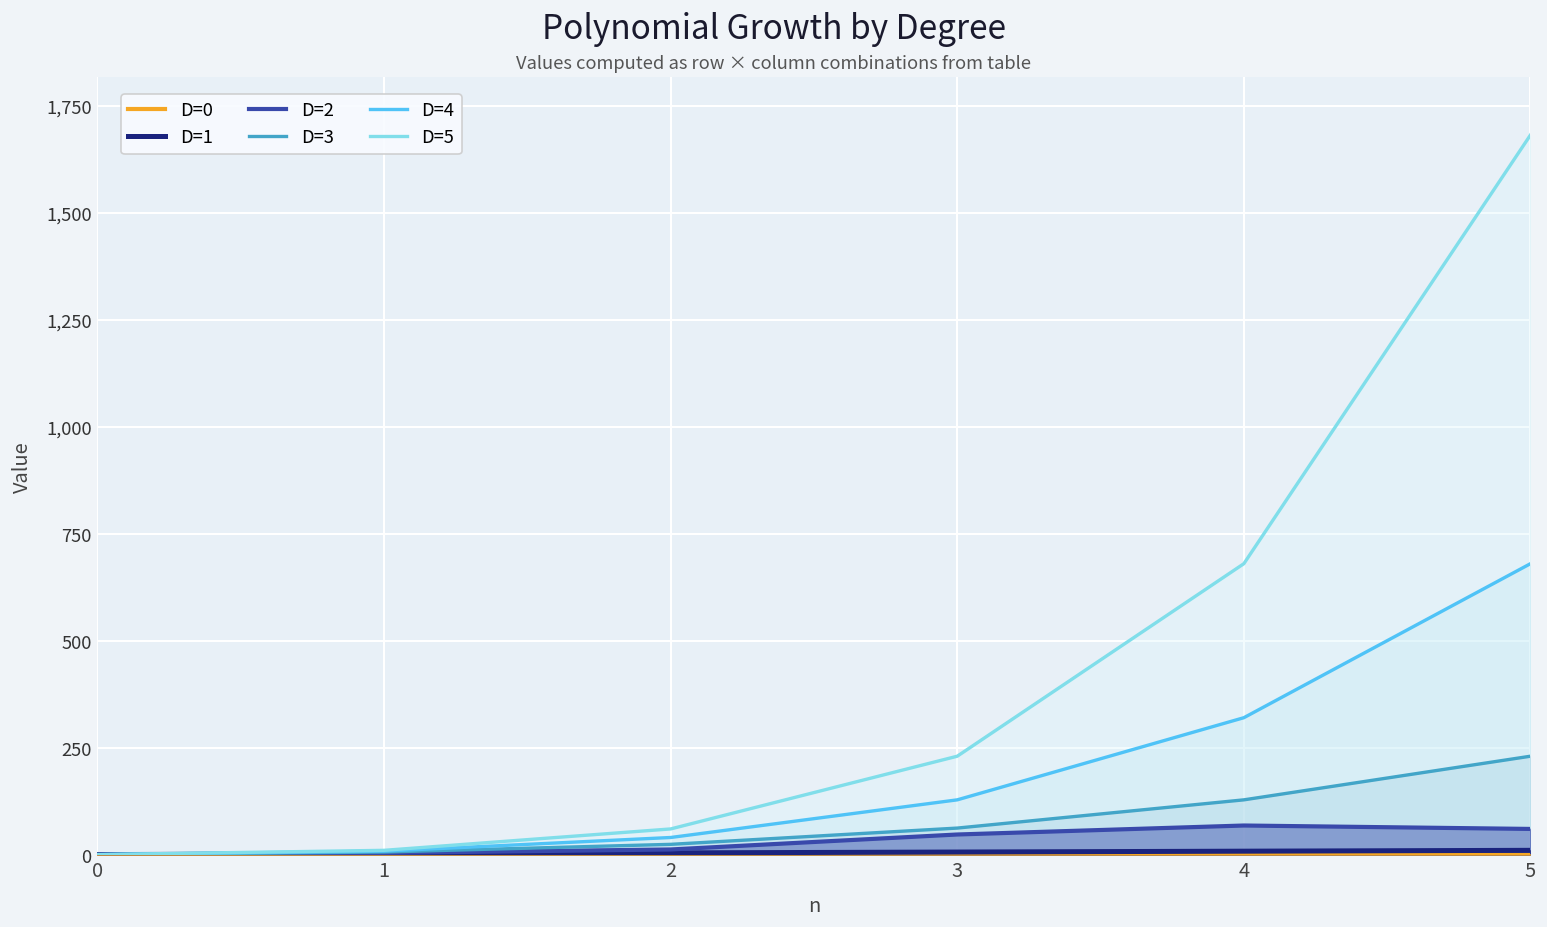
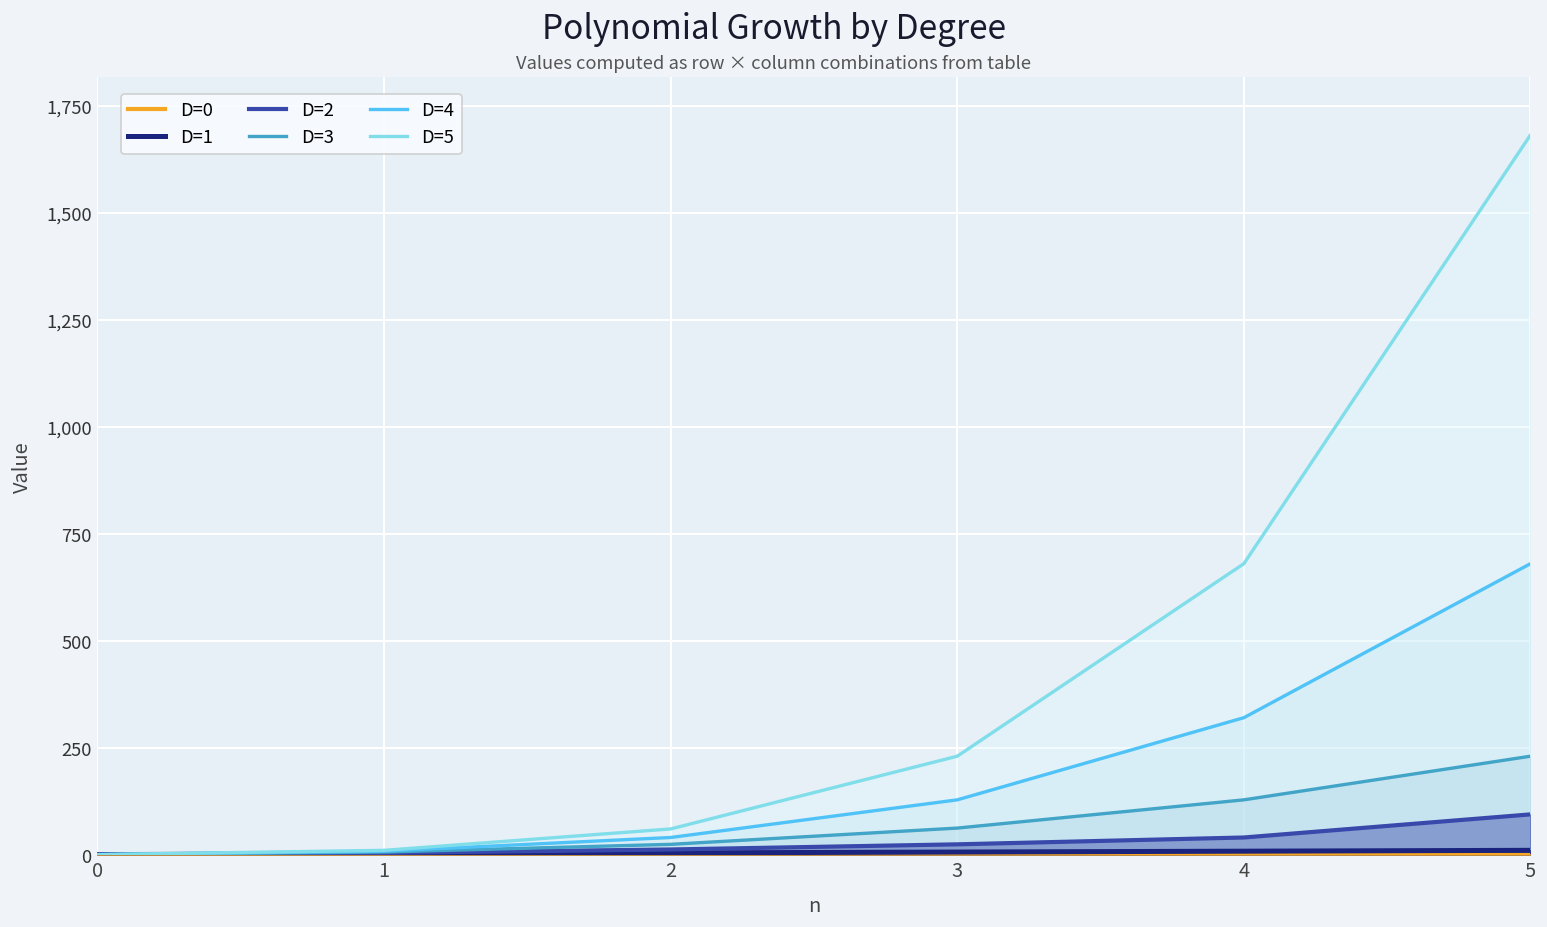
  {
    "D=0": {
      "4": 0,
      "5": 0
    },
    "D=1": {
      "4": 10,
      "5": 10
    },
    "D=2": {
      "2": 10,
-     "3": 50,
-     "4": 70,
-     "5": 60
+     "3": 30,
+     "4": 40,
+     "5": 100
    }
  }
